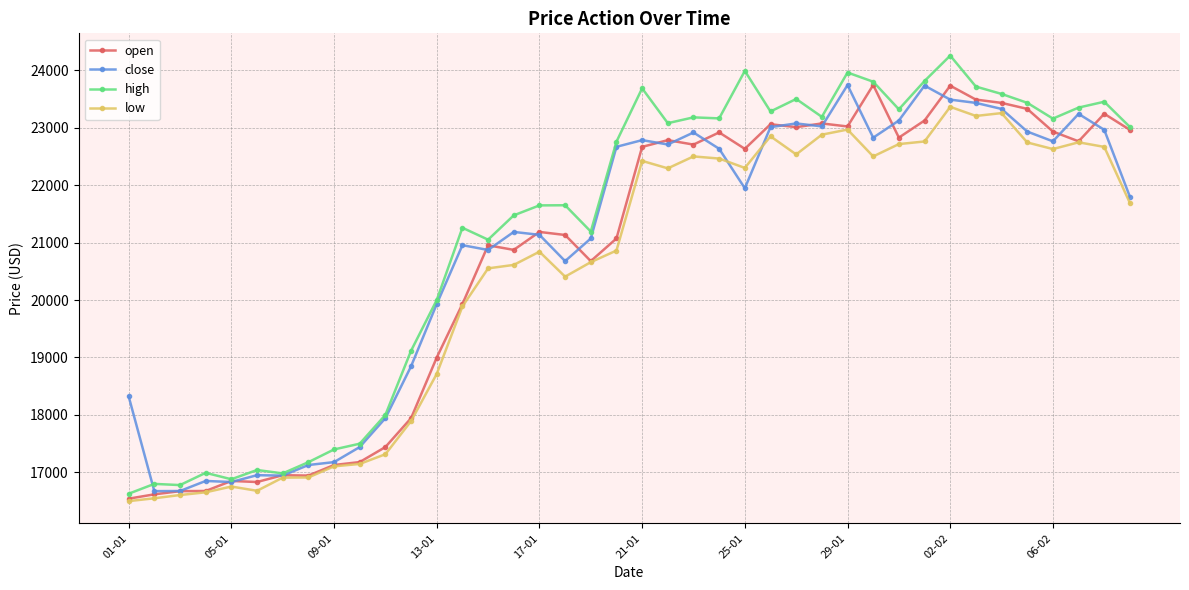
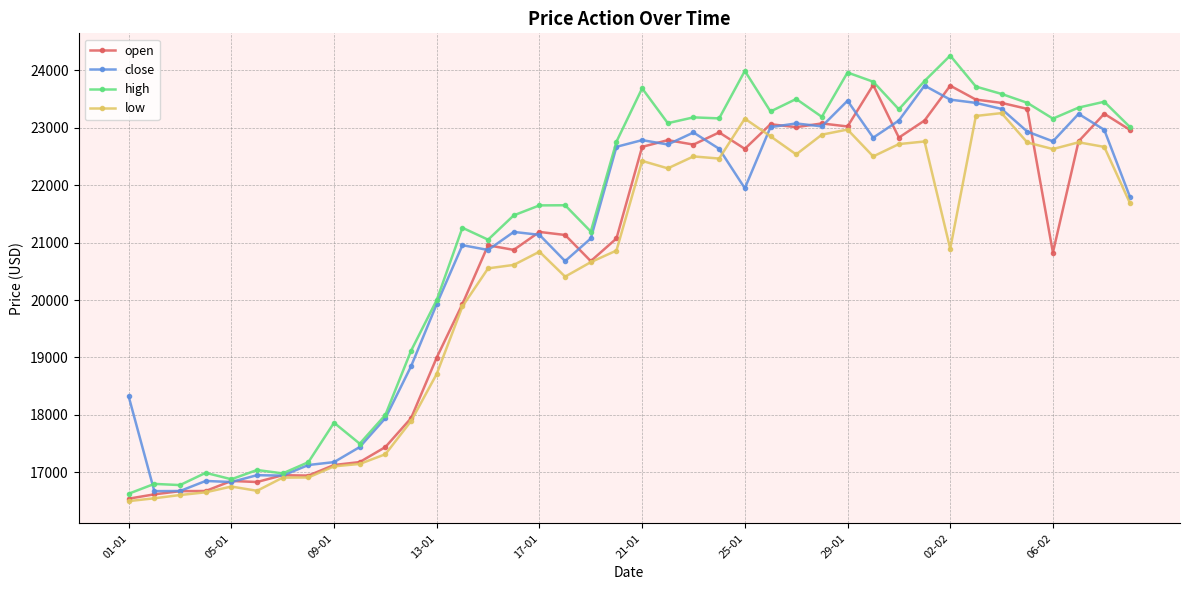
  {
    "open": {
      "13-01": 19000,
      "17-01": 21200,
      "21-01": 22700,
      "25-01": 22600,
      "29-01": 23000,
      "02-02": 23700,
-     "06-02": 22900
+     "06-02": 20800
    },
    "close": {
      "01-01": 18300,
      "09-01": 17200,
      "13-01": 19900,
      "17-01": 21100,
      "21-01": 22800,
      "25-01": 21900,
-     "29-01": 23700,
+     "29-01": 23500,
      "02-02": 23500,
      "06-02": 22800
    },
    "high": {
      "01-01": 16600,
-     "09-01": 17400,
+     "09-01": 17900,
      "13-01": 20000,
      "17-01": 21600,
      "21-01": 23700,
      "25-01": 24000,
      "29-01": 24000,
      "02-02": 24300,
      "06-02": 23200
    },
    "low": {
      "05-01": 16800,
      "13-01": 18700,
      "17-01": 20800,
      "21-01": 22400,
-     "25-01": 22300,
+     "25-01": 23200,
      "29-01": 23000,
-     "02-02": 23400,
+     "02-02": 20900,
      "06-02": 22600
    }
  }
